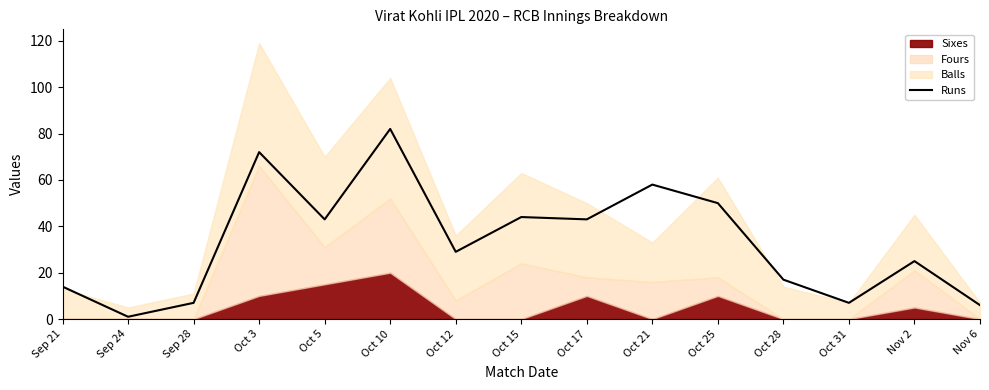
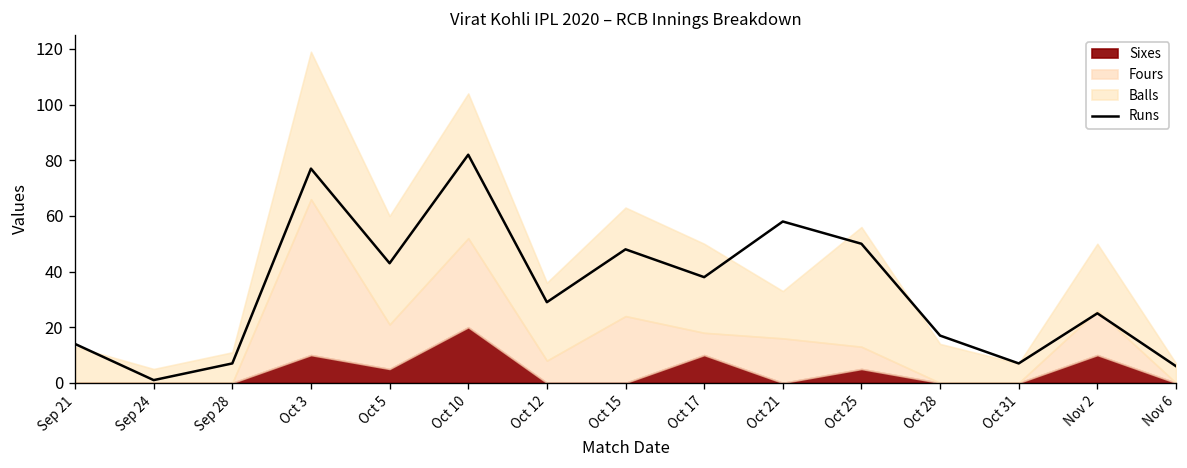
  {
    "Runs": {
      "Sep 28": 7,
-     "Oct 3": 72,
+     "Oct 3": 77,
      "Oct 5": 43,
      "Oct 10": 82,
      "Oct 12": 29,
-     "Oct 15": 44,
-     "Oct 17": 43,
+     "Oct 15": 48,
+     "Oct 17": 38,
      "Oct 21": 58,
      "Oct 25": 50,
      "Oct 28": 17
    },
    "Sixes": {
      "Oct 3": 10,
-     "Oct 5": 15,
+     "Oct 5": 5,
      "Oct 10": 20,
      "Oct 12": 0,
      "Oct 15": 0,
      "Oct 17": 10,
      "Oct 21": 0,
-     "Oct 25": 10,
-     "Nov 2": 5
+     "Oct 25": 5,
+     "Nov 2": 10
    }
  }
